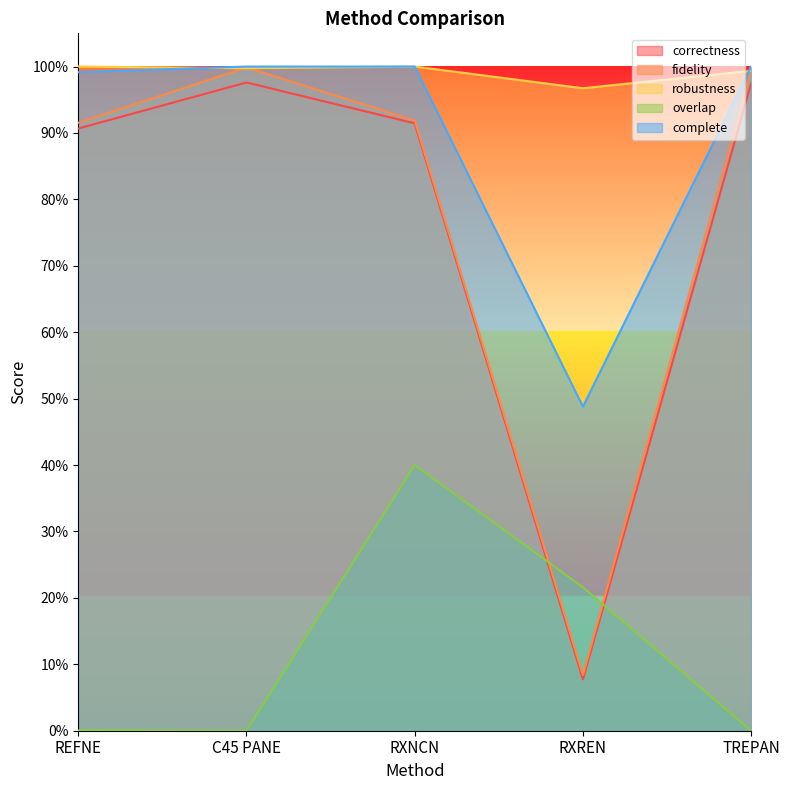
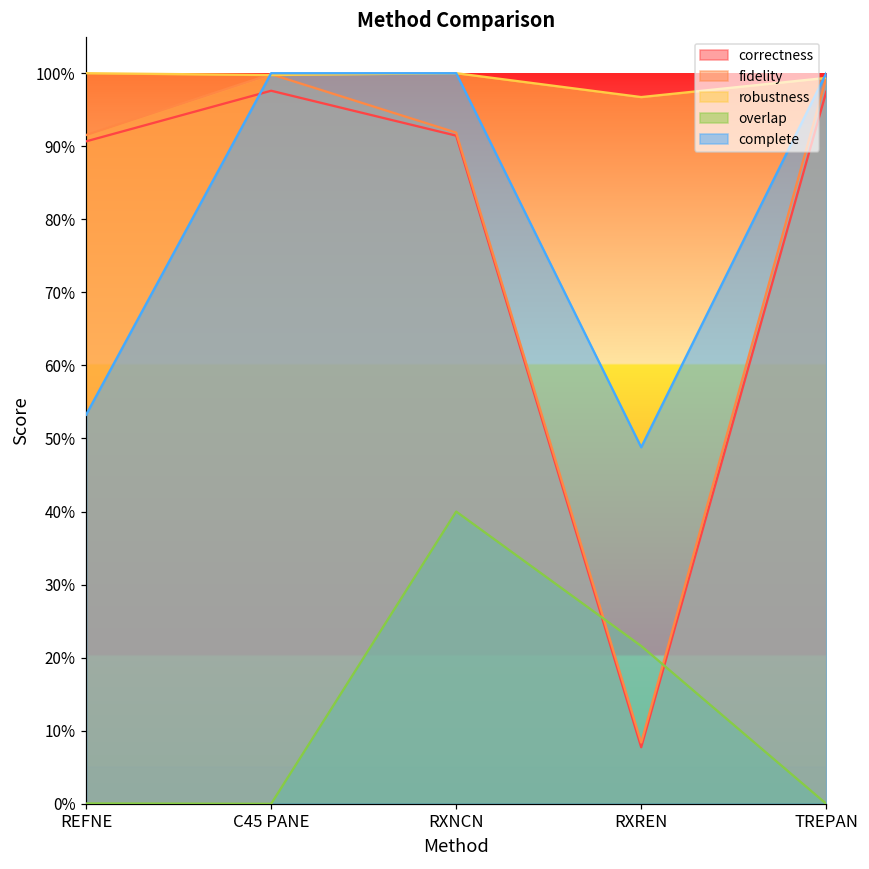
  {
    "overlap": {
      "RXNCN": "40%",
      "RXREN": "22%"
    },
    "complete": {
-     "REFNE": "99%",
+     "REFNE": "53%",
      "RXREN": "49%",
      "TREPAN": "100%"
    }
  }
